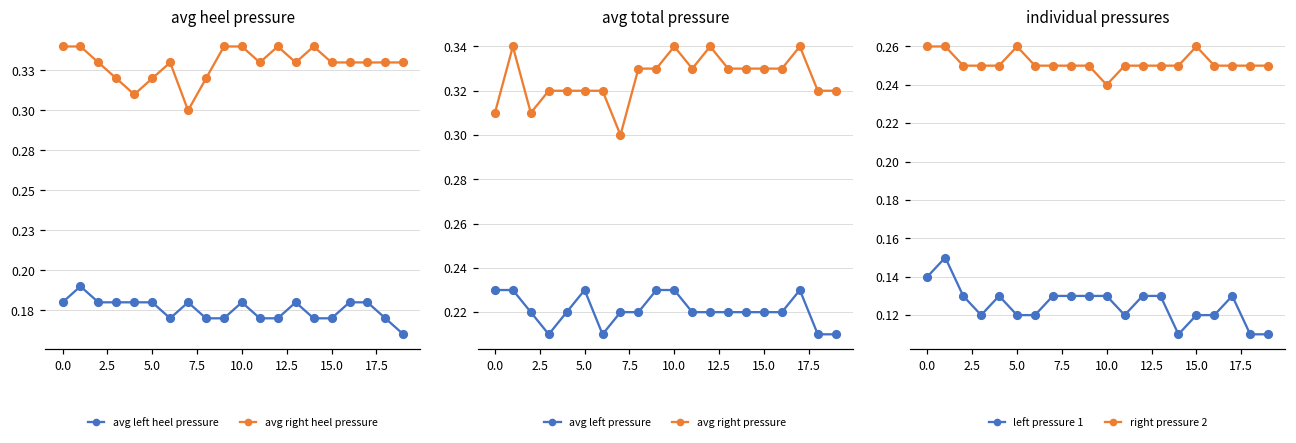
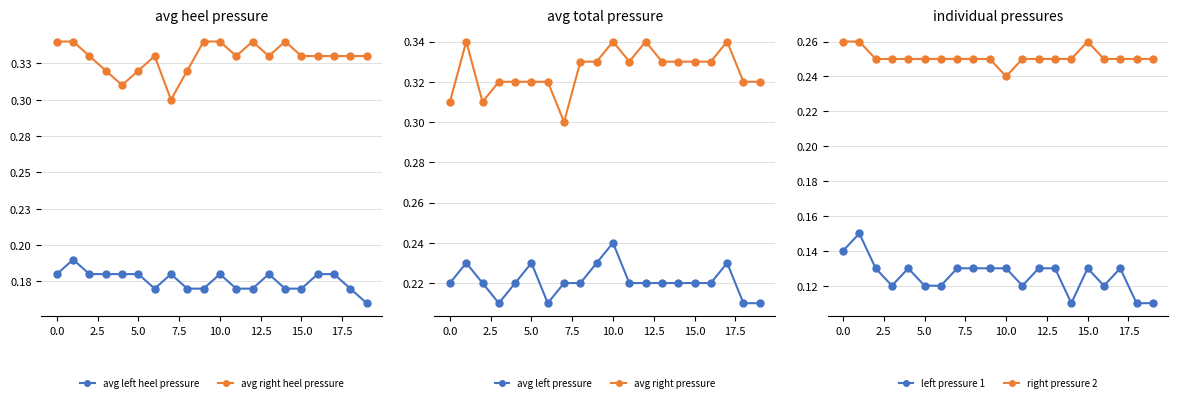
  {
    "avg total pressure": {
      "avg left pressure": {
-       "0.0": 0.23,
+       "0.0": 0.22,
        "5.0": 0.23,
-       "10.0": 0.23,
+       "10.0": 0.24,
        "15.0": 0.22
      },
      "avg right pressure": {
        "0.0": 0.31,
        "5.0": 0.32,
        "10.0": 0.34,
        "15.0": 0.33
      }
    },
    "individual pressures": {
      "left pressure 1": {
        "0.0": 0.14,
        "5.0": 0.12,
        "10.0": 0.13,
-       "15.0": 0.12
+       "15.0": 0.13
      },
      "right pressure 2": {
        "0.0": 0.26,
-       "5.0": 0.26,
+       "5.0": 0.25,
        "10.0": 0.24,
        "15.0": 0.26
      }
    }
  }
